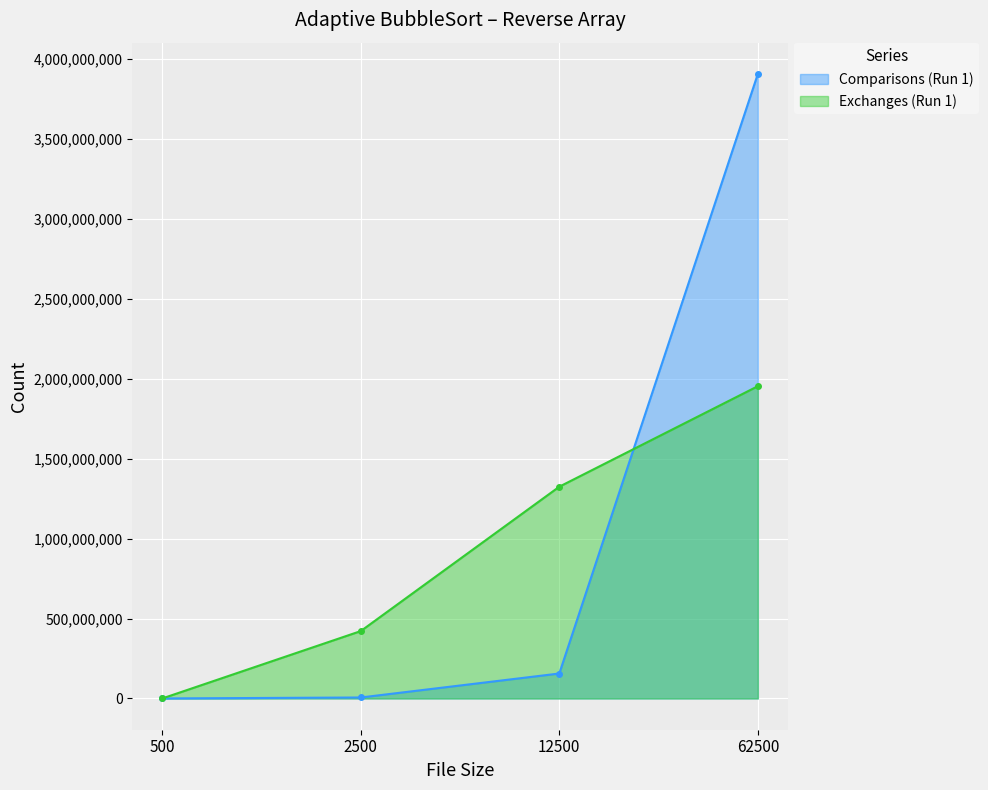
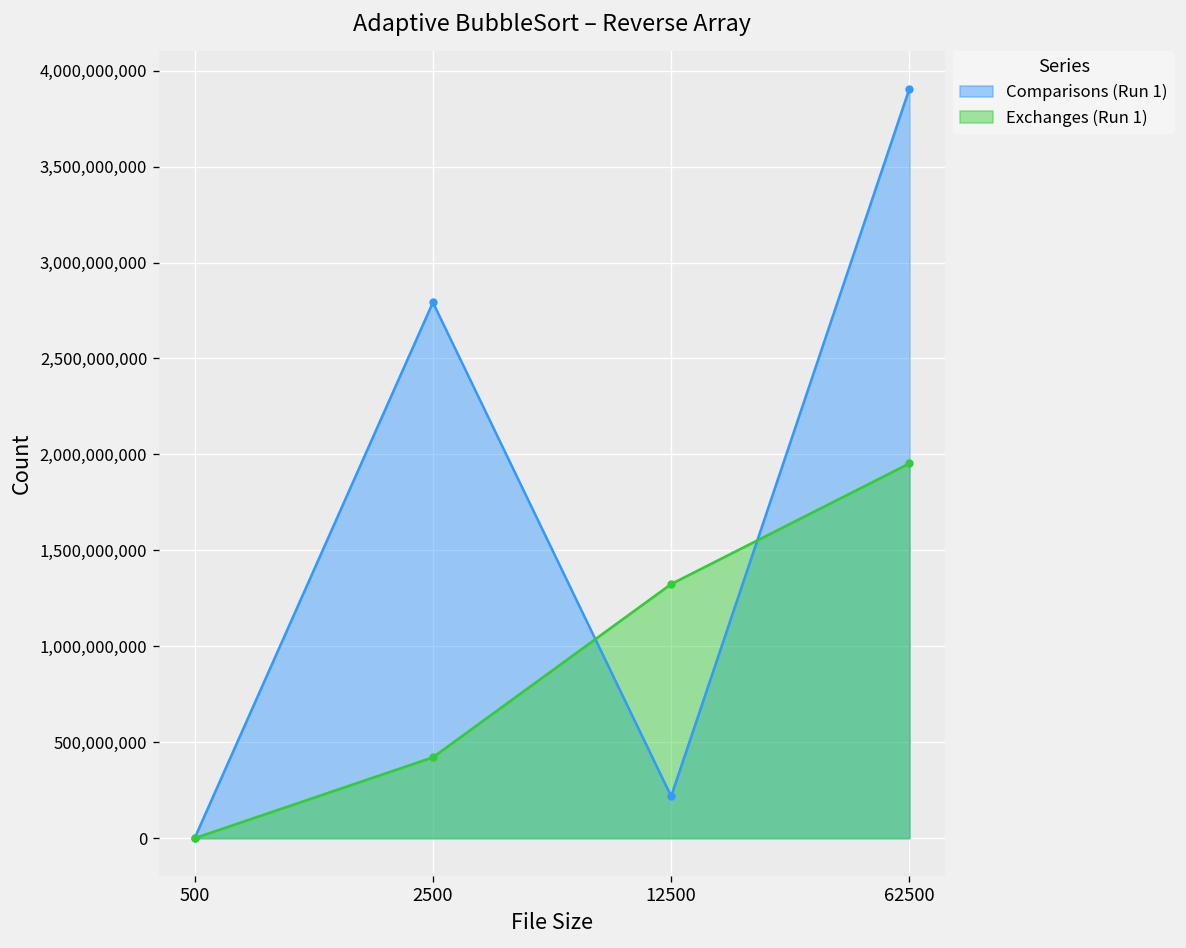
  {
    "Comparisons (Run 1)": {
-     "2500": "10,000,000",
-     "12500": "160,000,000",
+     "2500": "2,790,000,000",
+     "12500": "220,000,000",
      "62500": "3,910,000,000"
    },
    "Exchanges (Run 1)": {
      "2500": "420,000,000",
      "12500": "1,320,000,000",
      "62500": "1,950,000,000"
    }
  }
